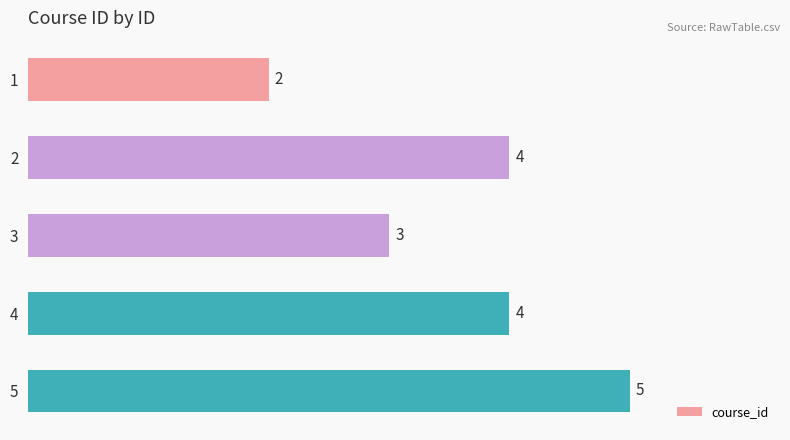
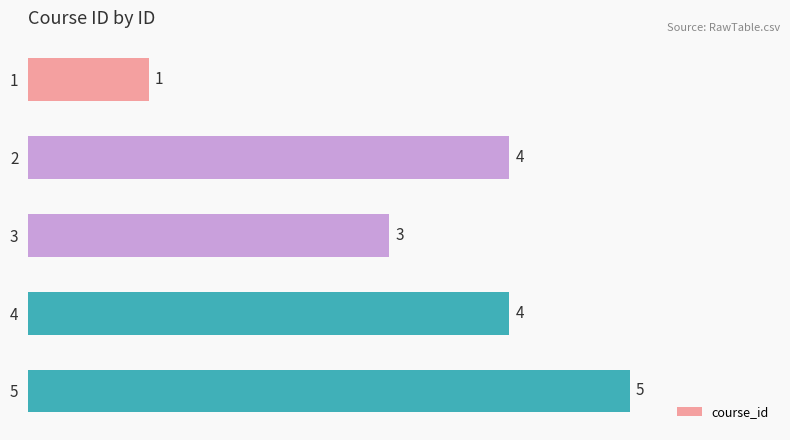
  {
-   "1": 2,
+   "1": 1,
    "2": 4,
    "3": 3,
    "4": 4,
    "5": 5
  }
